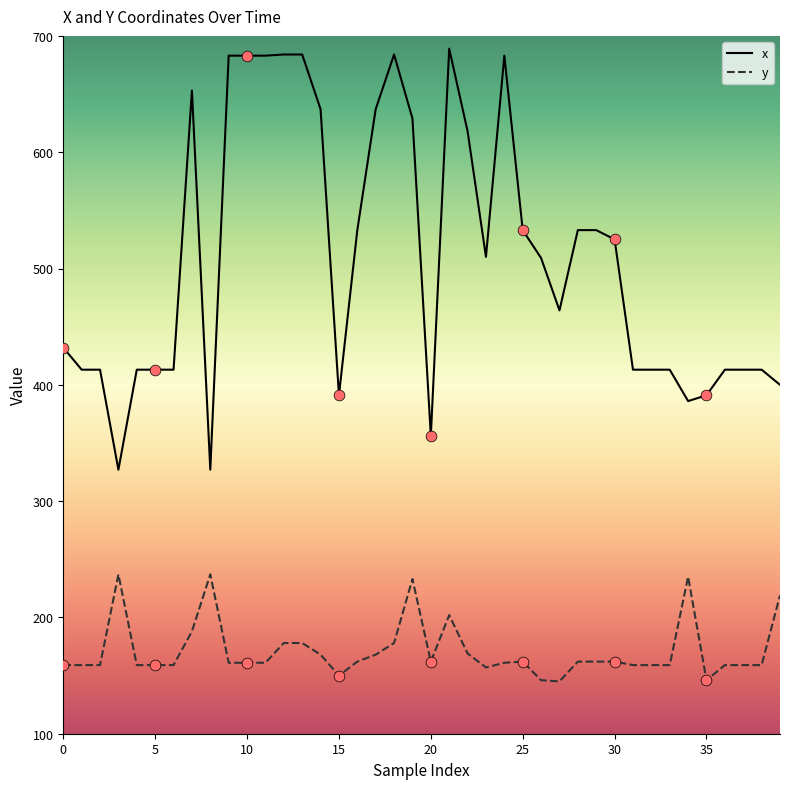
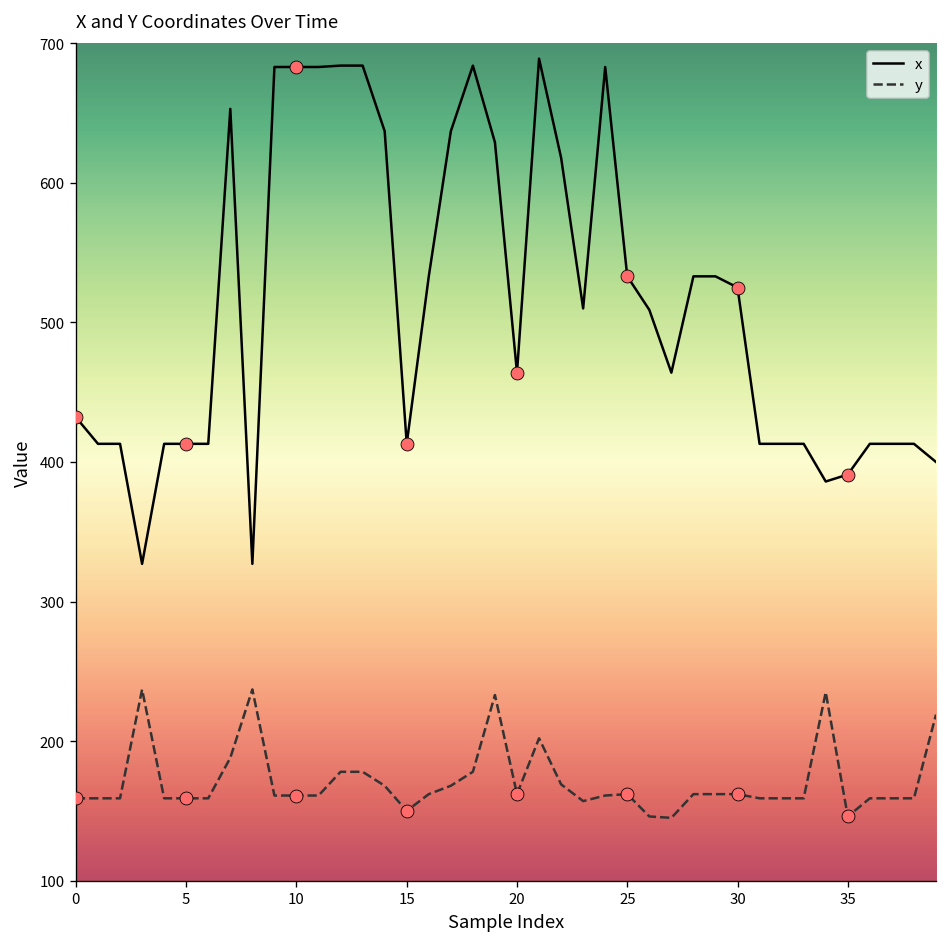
  {
    "x": {
-     "15": 391,
-     "20": 356
+     "15": 413,
+     "20": 464
    }
  }
